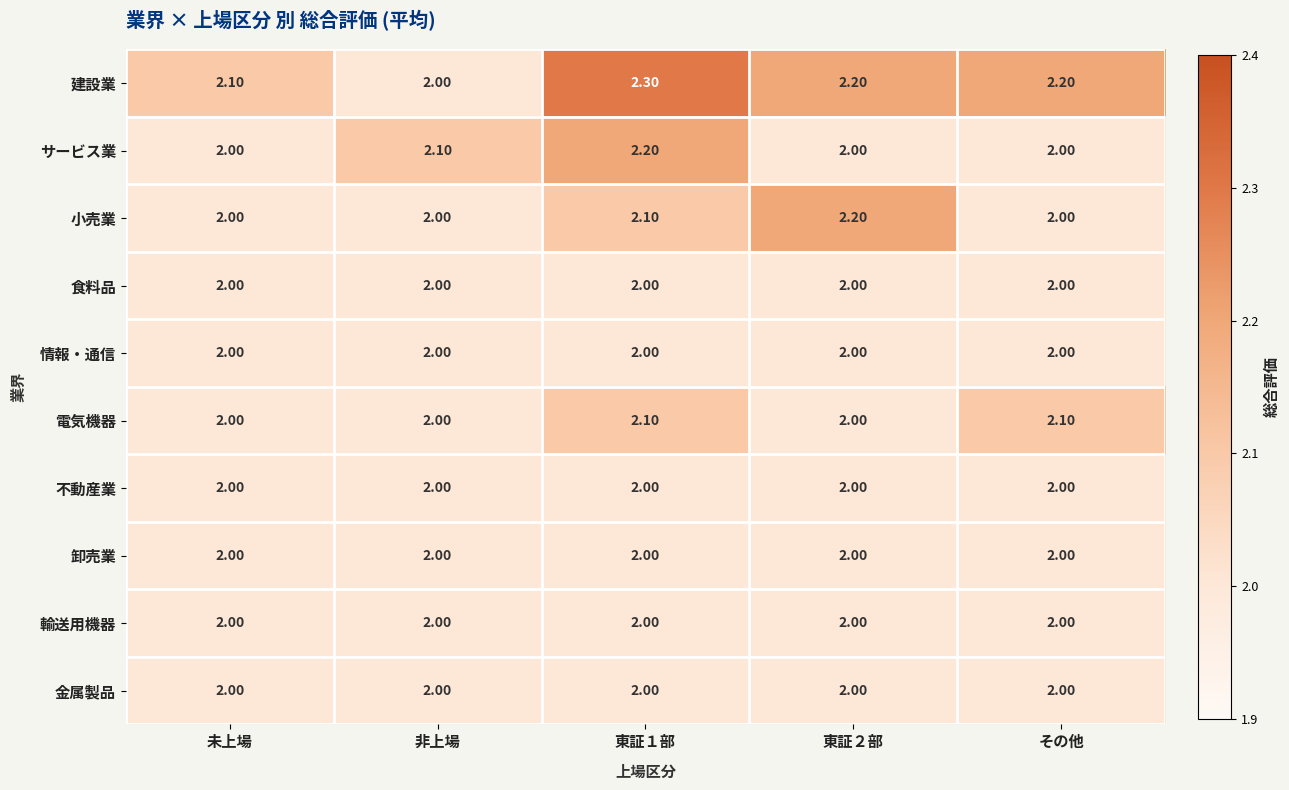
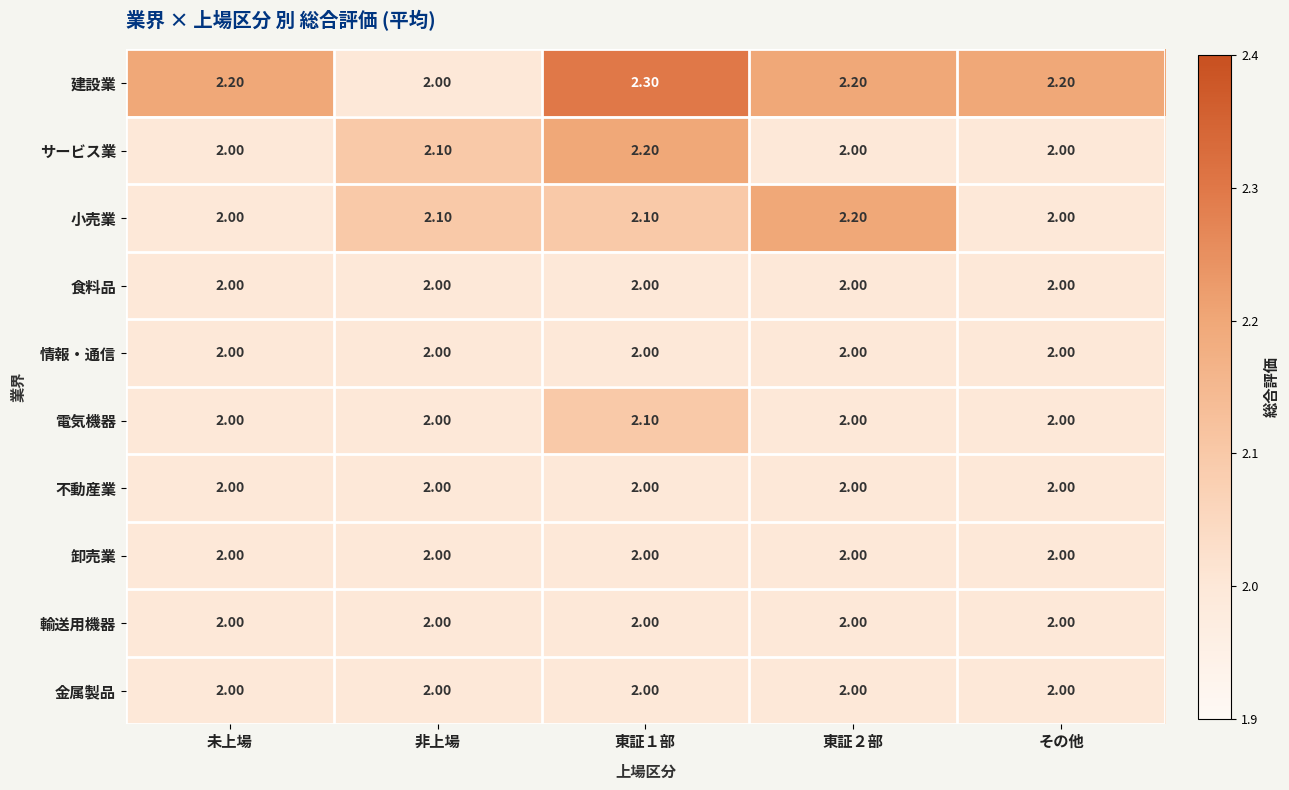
  {
    "建設業": {
-     "未上場": 2.10,
+     "未上場": 2.20,
      "非上場": 2.00,
      "東証１部": 2.30,
      "東証２部": 2.20,
      "その他": 2.20
    },
    "サービス業": {
      "未上場": 2.00,
      "非上場": 2.10,
      "東証１部": 2.20,
      "東証２部": 2.00,
      "その他": 2.00
    },
    "小売業": {
      "未上場": 2.00,
-     "非上場": 2.00,
+     "非上場": 2.10,
      "東証１部": 2.10,
      "東証２部": 2.20,
      "その他": 2.00
    },
    "食料品": {
      "未上場": 2.00,
      "非上場": 2.00,
      "東証１部": 2.00,
      "東証２部": 2.00,
      "その他": 2.00
    },
    "情報・通信": {
      "未上場": 2.00,
      "非上場": 2.00,
      "東証１部": 2.00,
      "東証２部": 2.00,
      "その他": 2.00
    },
    "電気機器": {
      "未上場": 2.00,
      "非上場": 2.00,
      "東証１部": 2.10,
      "東証２部": 2.00,
-     "その他": 2.10
+     "その他": 2.00
    },
    "不動産業": {
      "未上場": 2.00,
      "非上場": 2.00,
      "東証１部": 2.00,
      "東証２部": 2.00,
      "その他": 2.00
    },
    "卸売業": {
      "未上場": 2.00,
      "非上場": 2.00,
      "東証１部": 2.00,
      "東証２部": 2.00,
      "その他": 2.00
    },
    "輸送用機器": {
      "未上場": 2.00,
      "非上場": 2.00,
      "東証１部": 2.00,
      "東証２部": 2.00,
      "その他": 2.00
    },
    "金属製品": {
      "未上場": 2.00,
      "非上場": 2.00,
      "東証１部": 2.00,
      "東証２部": 2.00,
      "その他": 2.00
    }
  }
